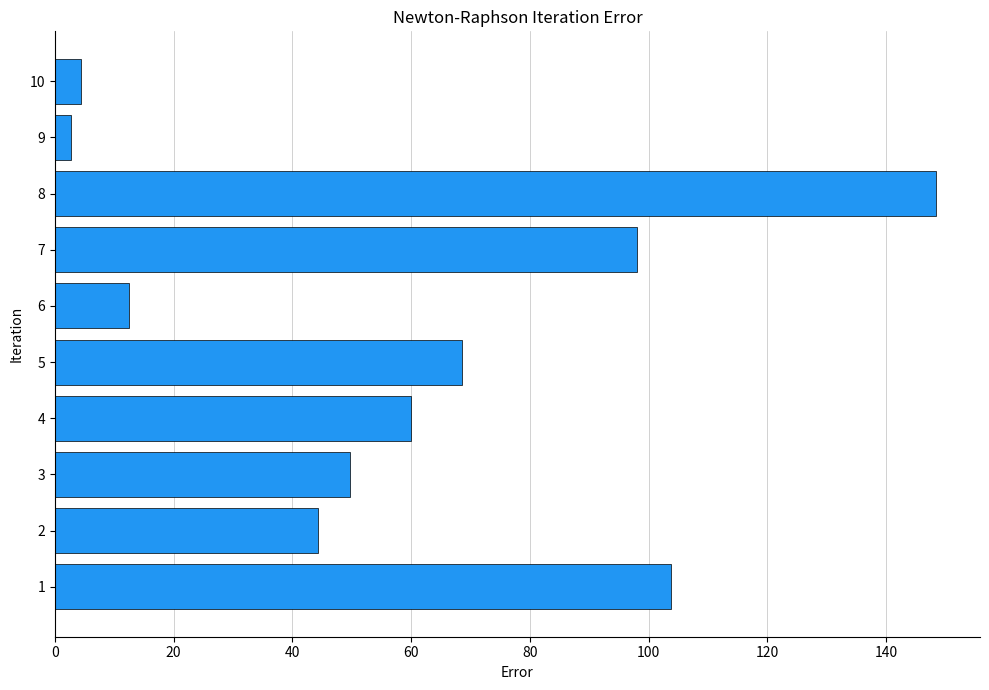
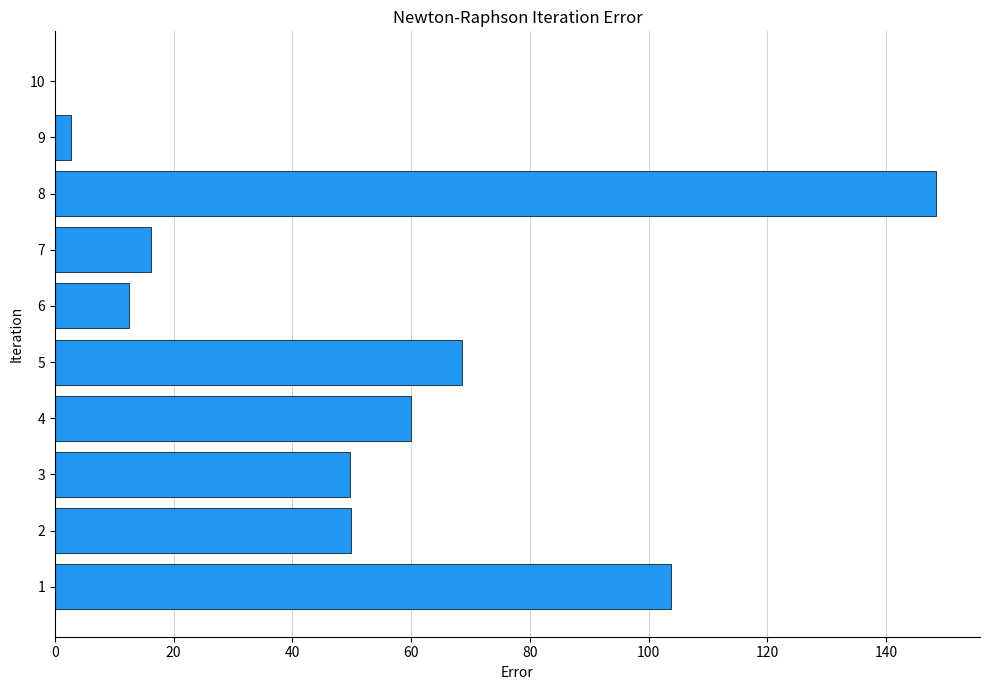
  {
-   "10": 4,
+   "10": 0,
    "9": 3,
    "8": 148,
-   "7": 98,
+   "7": 16,
    "6": 13,
    "5": 69,
    "4": 60,
    "3": 50,
-   "2": 44,
+   "2": 50,
    "1": 104
  }
